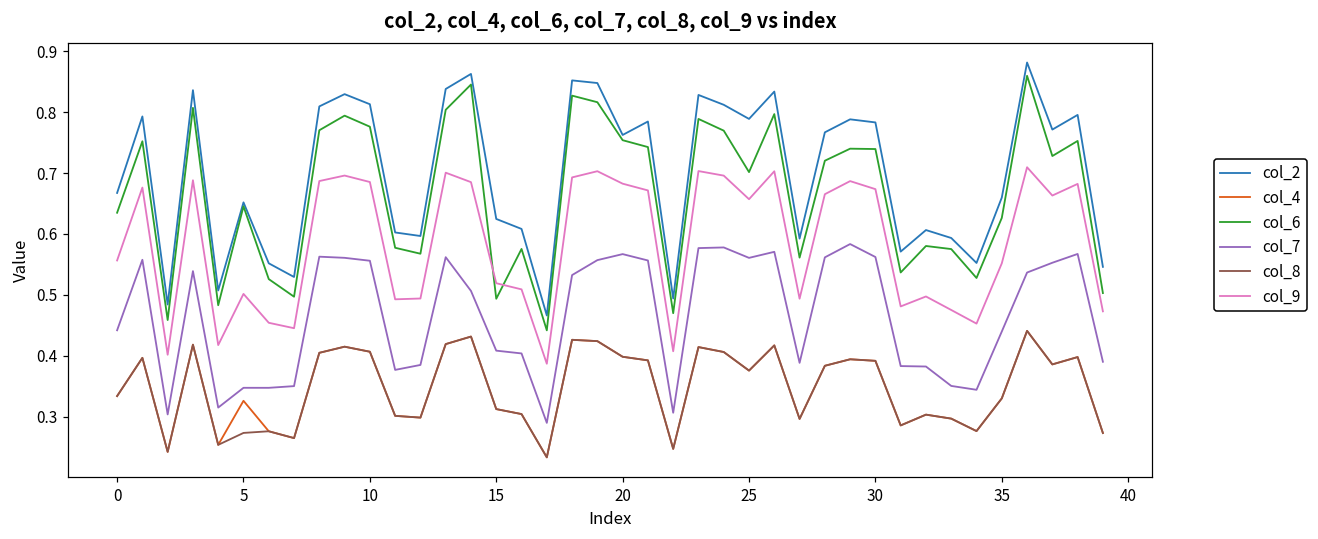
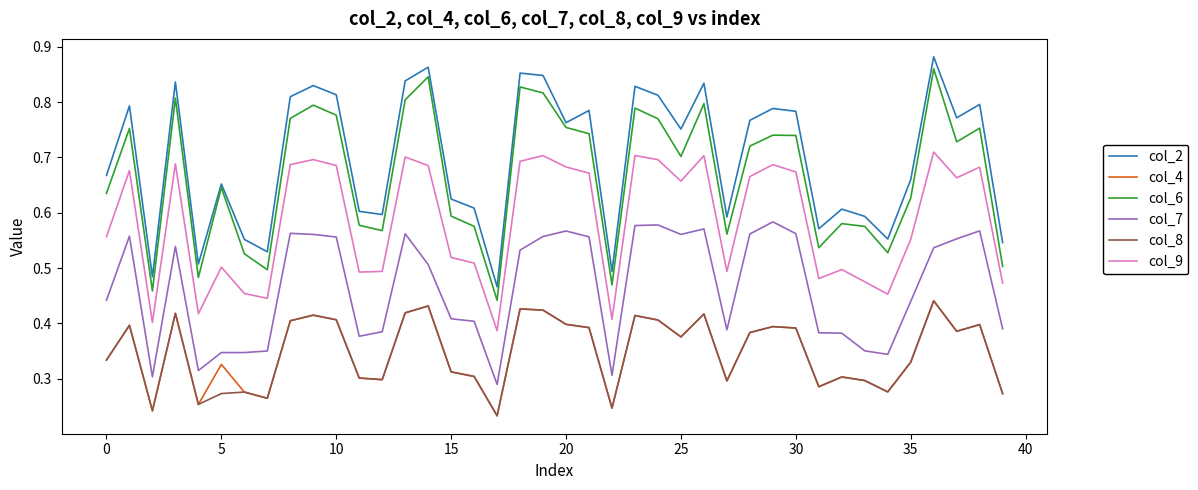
  {
    "col_2": {
      "0": 0.67,
      "5": 0.65,
      "10": 0.81,
      "15": 0.62,
      "20": 0.76,
-     "25": 0.79,
+     "25": 0.75,
      "30": 0.78,
      "35": 0.66
    },
    "col_4": {
      "5": 0.33
    },
    "col_6": {
      "0": 0.63,
      "5": 0.65,
      "10": 0.78,
-     "15": 0.49,
+     "15": 0.59,
      "20": 0.75,
      "25": 0.70,
      "30": 0.74,
      "35": 0.63
    },
    "col_7": {
      "0": 0.44,
      "5": 0.35,
      "10": 0.56,
      "15": 0.41,
      "20": 0.57,
      "25": 0.56,
      "30": 0.56,
      "35": 0.44
    },
    "col_8": {
      "5": 0.27
    },
    "col_9": {
      "0": 0.56,
      "5": 0.50,
      "10": 0.69,
      "15": 0.52,
      "20": 0.68,
      "25": 0.66,
      "30": 0.67,
      "35": 0.55
    }
  }
